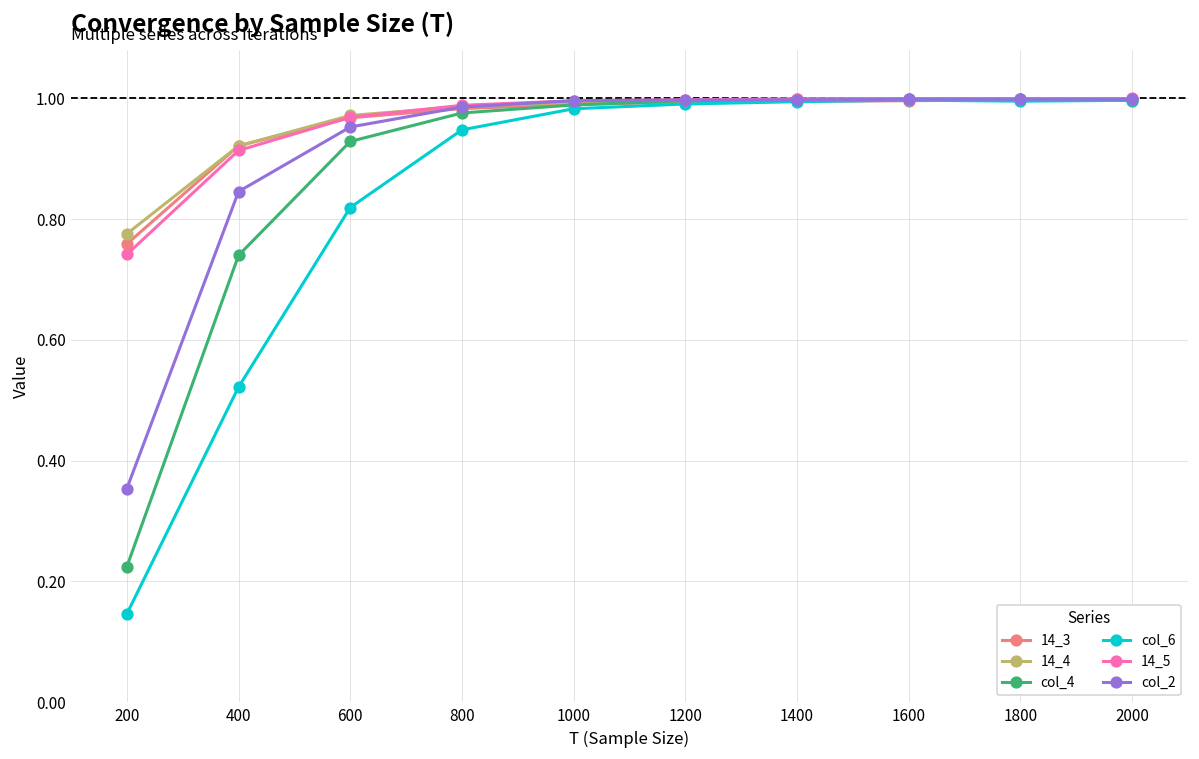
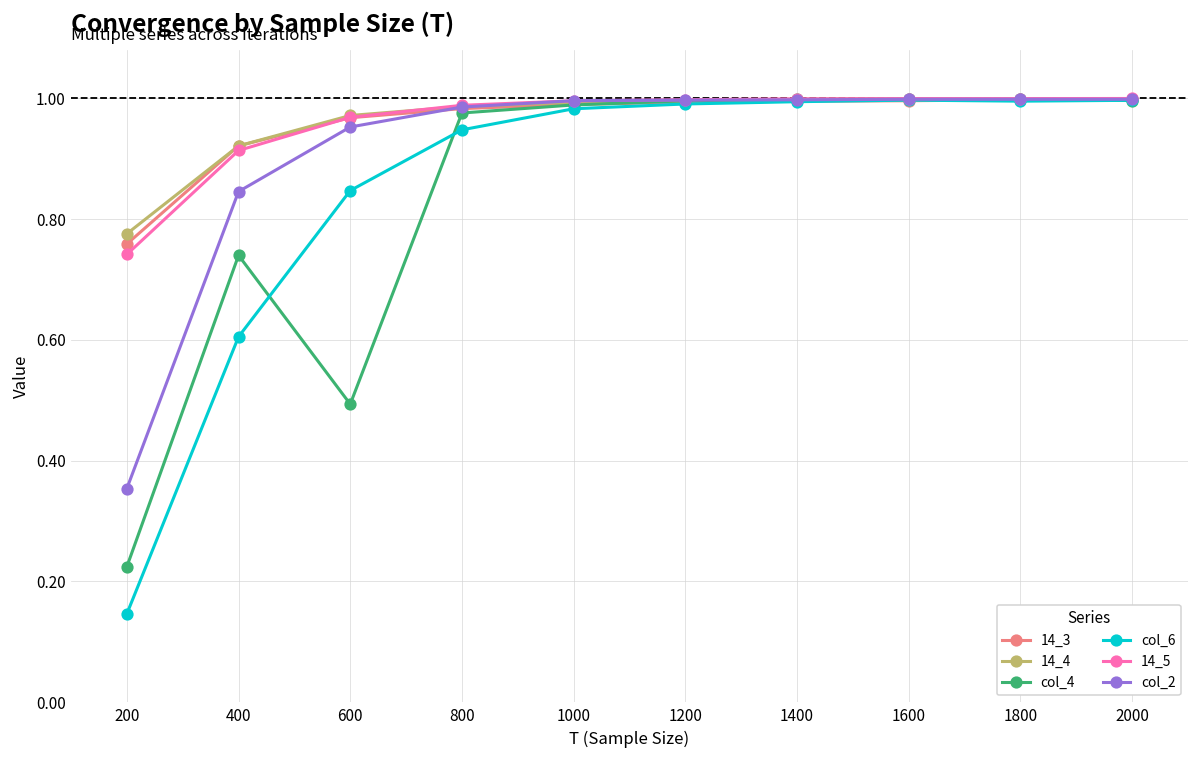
  {
    "14_4": {
      "200": 0.78
    },
    "col_4": {
      "200": 0.22,
      "400": 0.74,
-     "600": 0.93,
+     "600": 0.49,
      "800": 0.98
    },
    "col_6": {
      "200": 0.15,
-     "400": 0.52,
-     "600": 0.82,
+     "400": 0.61,
+     "600": 0.85,
      "800": 0.95,
      "1000": 0.98
    },
    "col_2": {
      "200": 0.35,
      "400": 0.85,
      "600": 0.95
    }
  }
